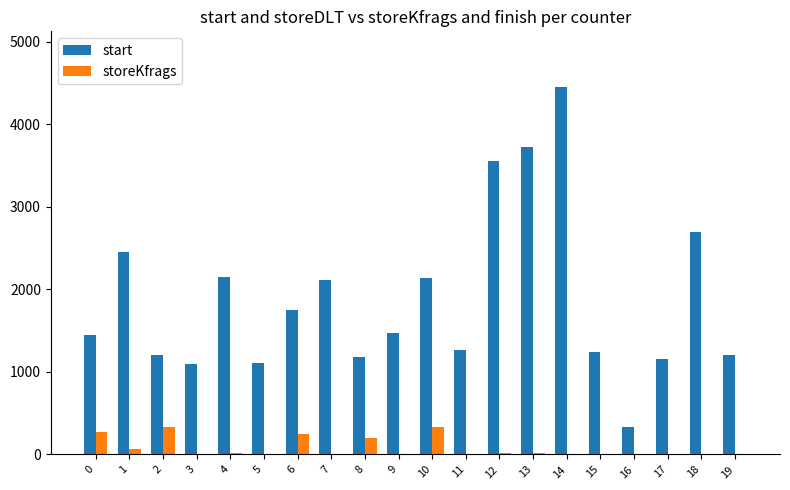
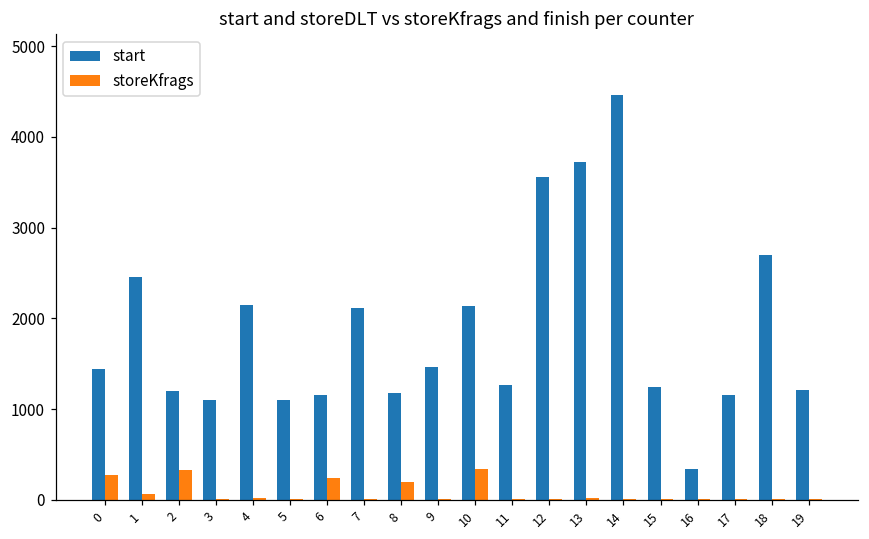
  {
    "start": {
      "0": 1400,
      "1": 2500,
      "2": 1200,
      "3": 1100,
      "4": 2100,
      "5": 1100,
-     "6": 1800,
+     "6": 1200,
      "7": 2100,
      "8": 1200,
      "9": 1500,
      "10": 2100,
      "11": 1300,
      "12": 3600,
      "13": 3700,
      "14": 4500,
      "15": 1200,
      "16": 300,
      "17": 1200,
      "18": 2700,
      "19": 1200
    },
    "storeKfrags": {
      "0": 300,
      "1": 100,
      "2": 300,
      "6": 200,
      "8": 200,
      "10": 300
    }
  }
